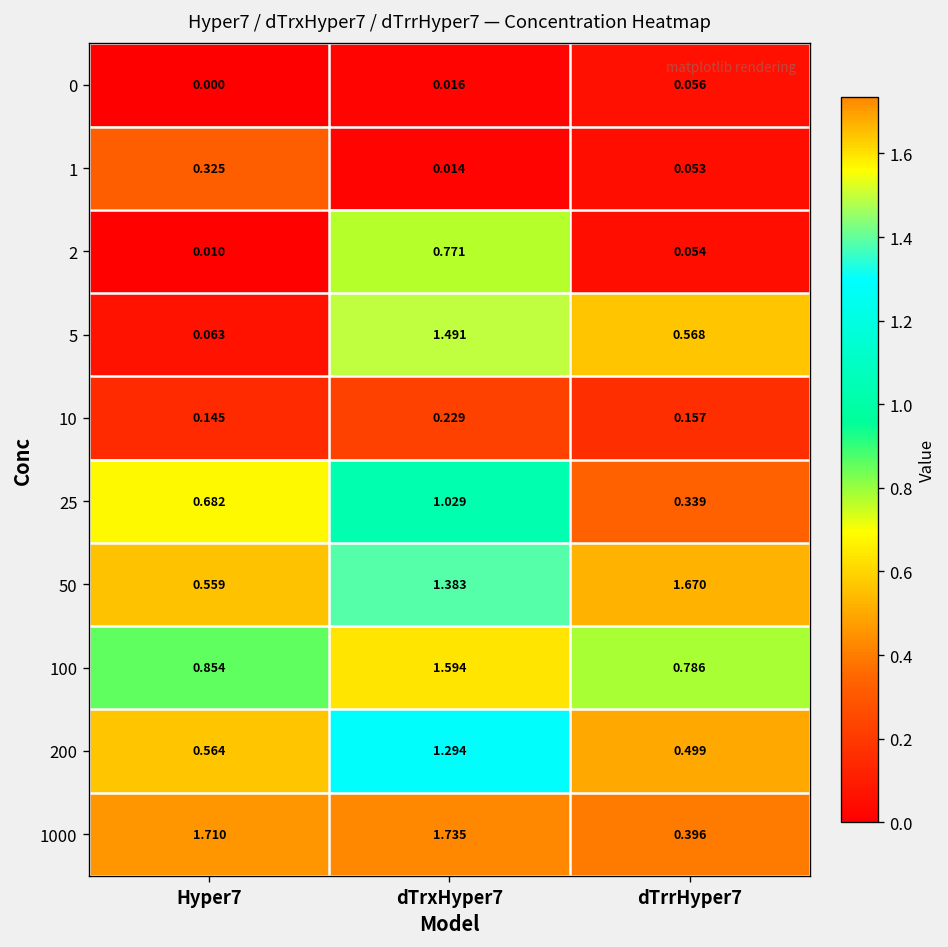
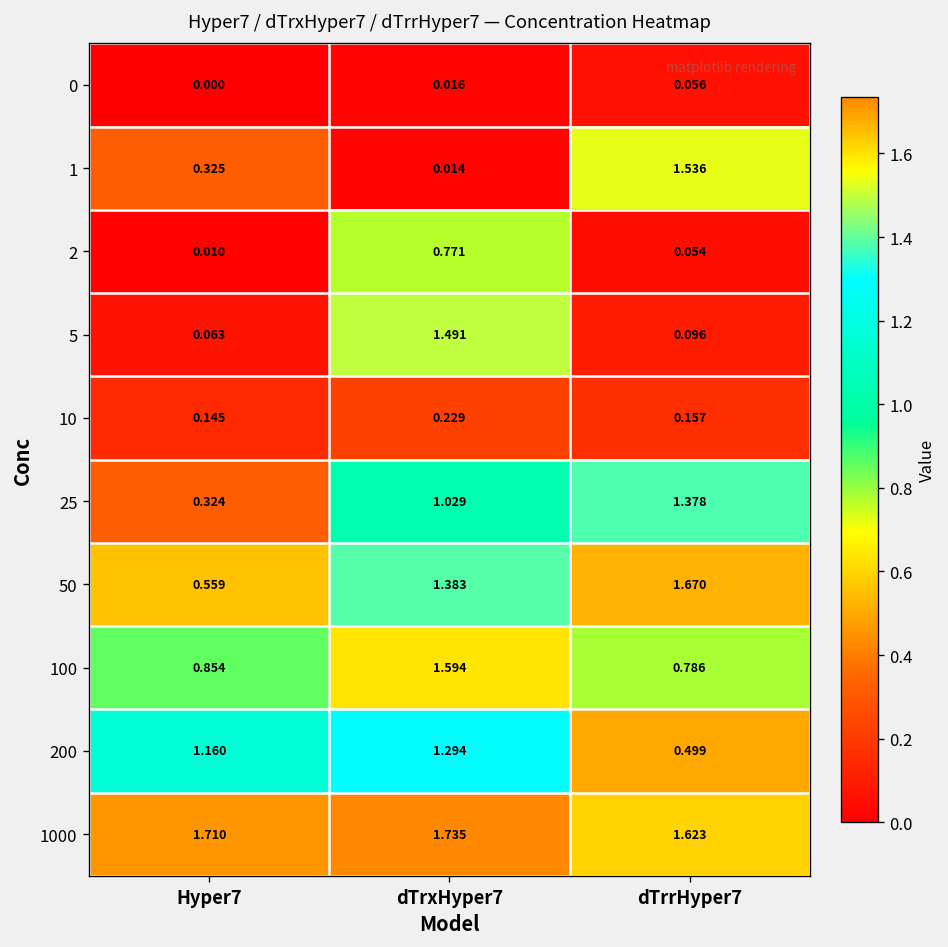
  {
    "0": {
      "Hyper7": 0.000,
      "dTrxHyper7": 0.016
    },
    "1": {
      "Hyper7": 0.325,
      "dTrxHyper7": 0.014,
-     "dTrrHyper7": 0.053
+     "dTrrHyper7": 1.536
    },
    "2": {
      "Hyper7": 0.010,
      "dTrxHyper7": 0.771,
      "dTrrHyper7": 0.054
    },
    "5": {
      "Hyper7": 0.063,
      "dTrxHyper7": 1.491,
-     "dTrrHyper7": 0.568
+     "dTrrHyper7": 0.096
    },
    "10": {
      "Hyper7": 0.145,
      "dTrxHyper7": 0.229,
      "dTrrHyper7": 0.157
    },
    "25": {
-     "Hyper7": 0.682,
+     "Hyper7": 0.324,
      "dTrxHyper7": 1.029,
-     "dTrrHyper7": 0.339
+     "dTrrHyper7": 1.378
    },
    "50": {
      "Hyper7": 0.559,
      "dTrxHyper7": 1.383,
      "dTrrHyper7": 1.670
    },
    "100": {
      "Hyper7": 0.854,
      "dTrxHyper7": 1.594,
      "dTrrHyper7": 0.786
    },
    "200": {
-     "Hyper7": 0.564,
+     "Hyper7": 1.160,
      "dTrxHyper7": 1.294,
      "dTrrHyper7": 0.499
    },
    "1000": {
      "Hyper7": 1.710,
      "dTrxHyper7": 1.735,
-     "dTrrHyper7": 0.396
+     "dTrrHyper7": 1.623
    }
  }
